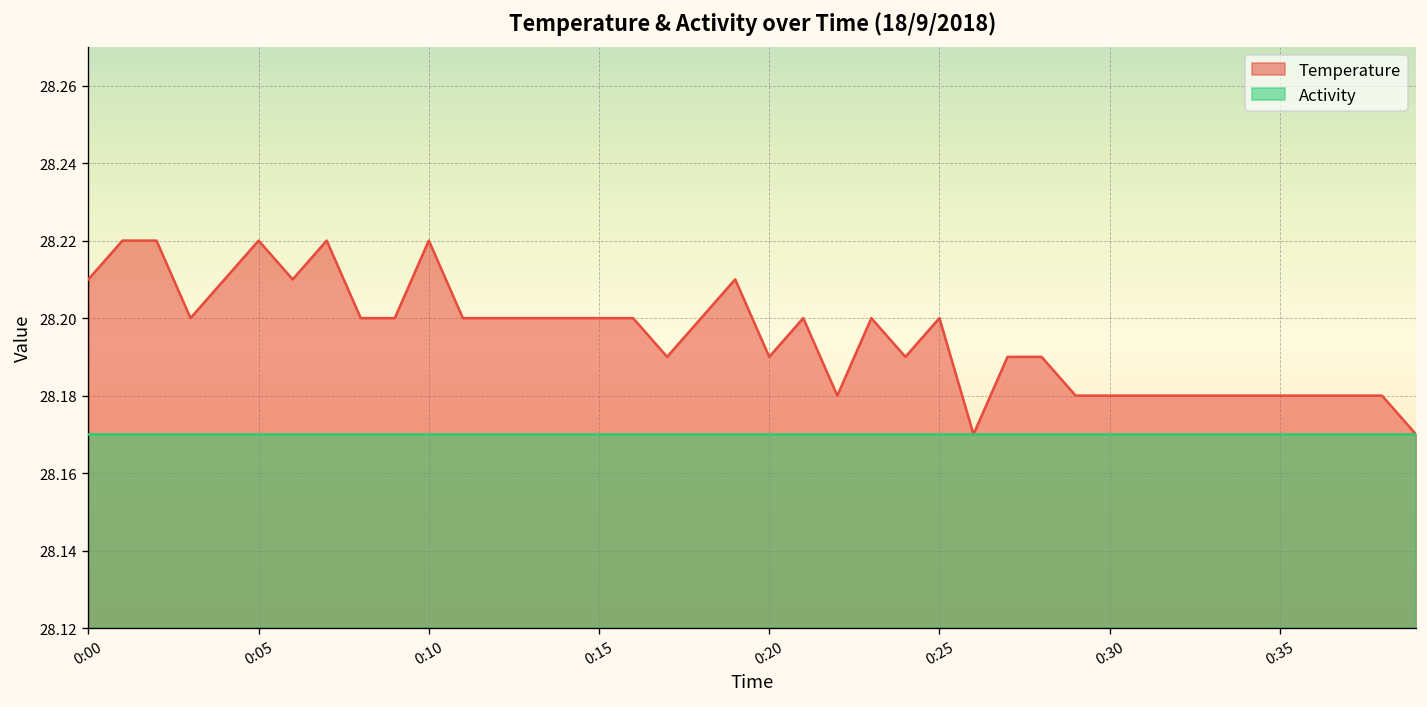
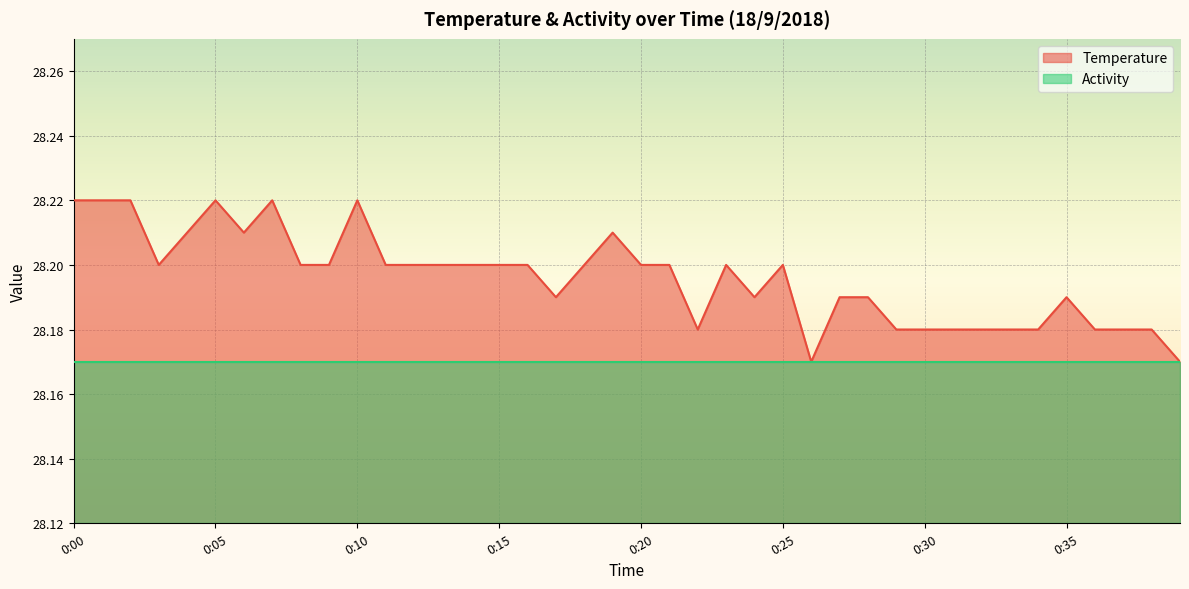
  {
    "Temperature": {
-     "0:00": 28.21,
+     "0:00": 28.22,
      "0:05": 28.22,
      "0:10": 28.22,
      "0:15": 28.20,
-     "0:20": 28.19,
+     "0:20": 28.20,
      "0:25": 28.20,
      "0:30": 28.18,
-     "0:35": 28.18
+     "0:35": 28.19
    },
    "Activity": {
      "0:00": 28.17,
      "0:05": 28.17,
      "0:10": 28.17,
      "0:15": 28.17,
      "0:20": 28.17,
      "0:25": 28.17,
      "0:30": 28.17,
      "0:35": 28.17
    }
  }
